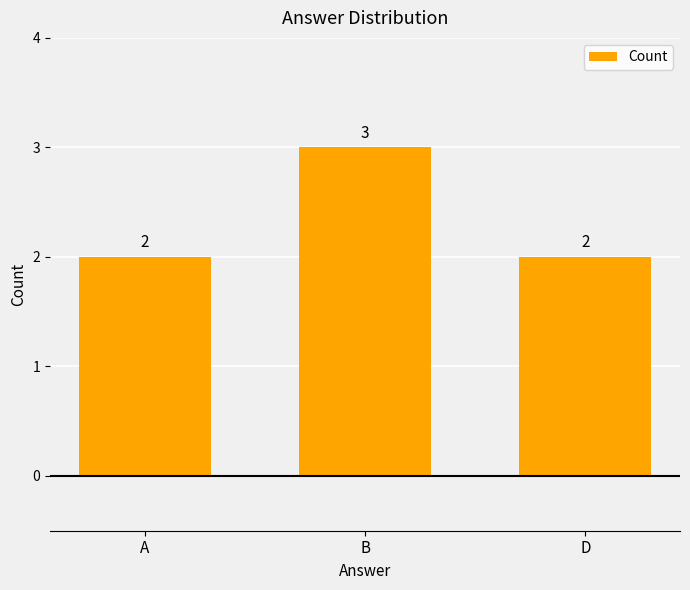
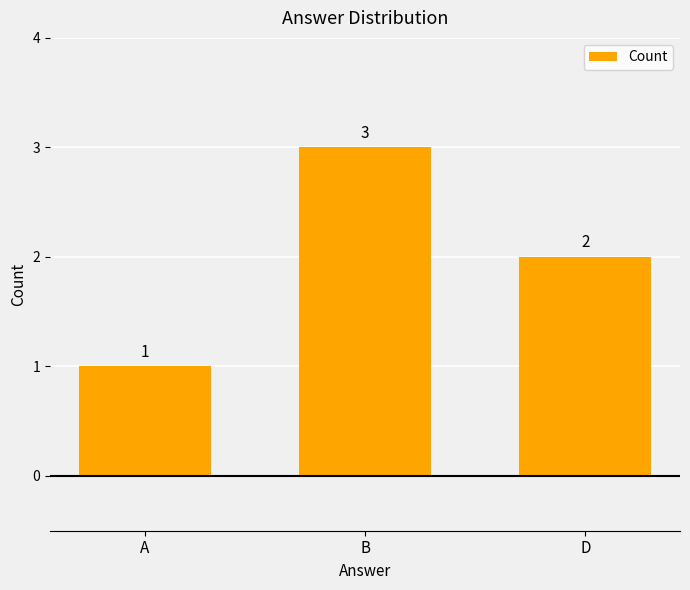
  {
-   "A": 2,
+   "A": 1,
    "B": 3,
    "D": 2
  }
